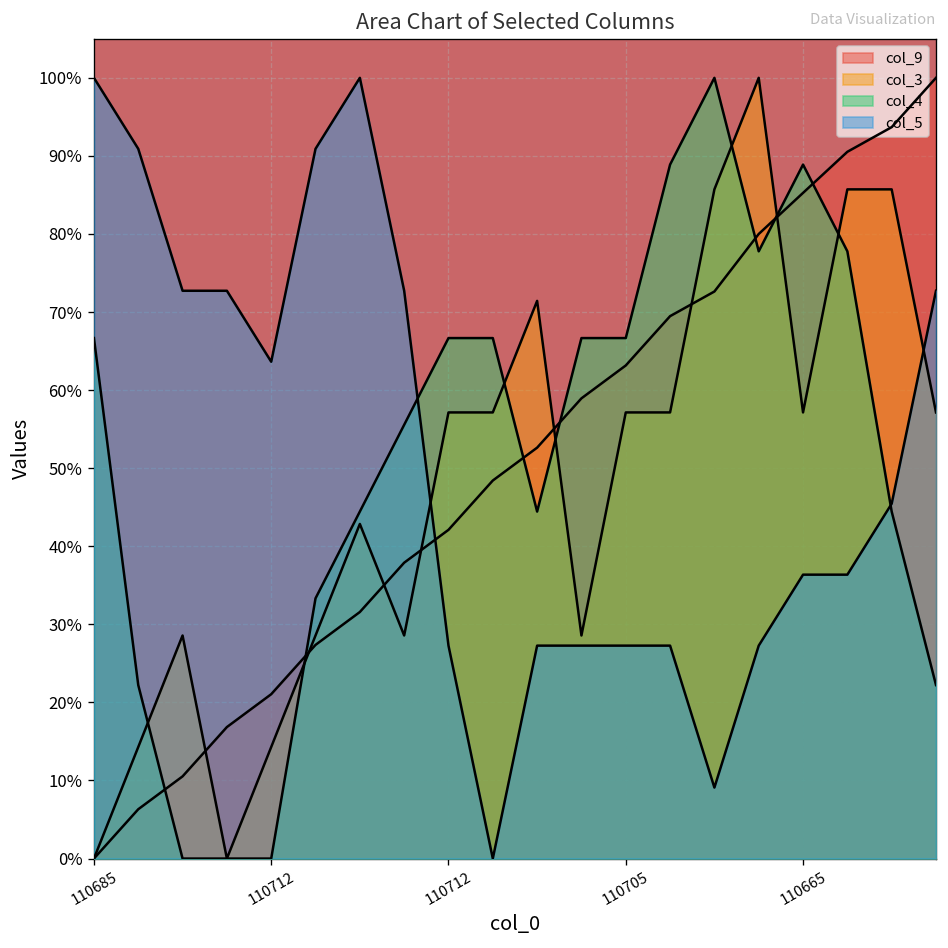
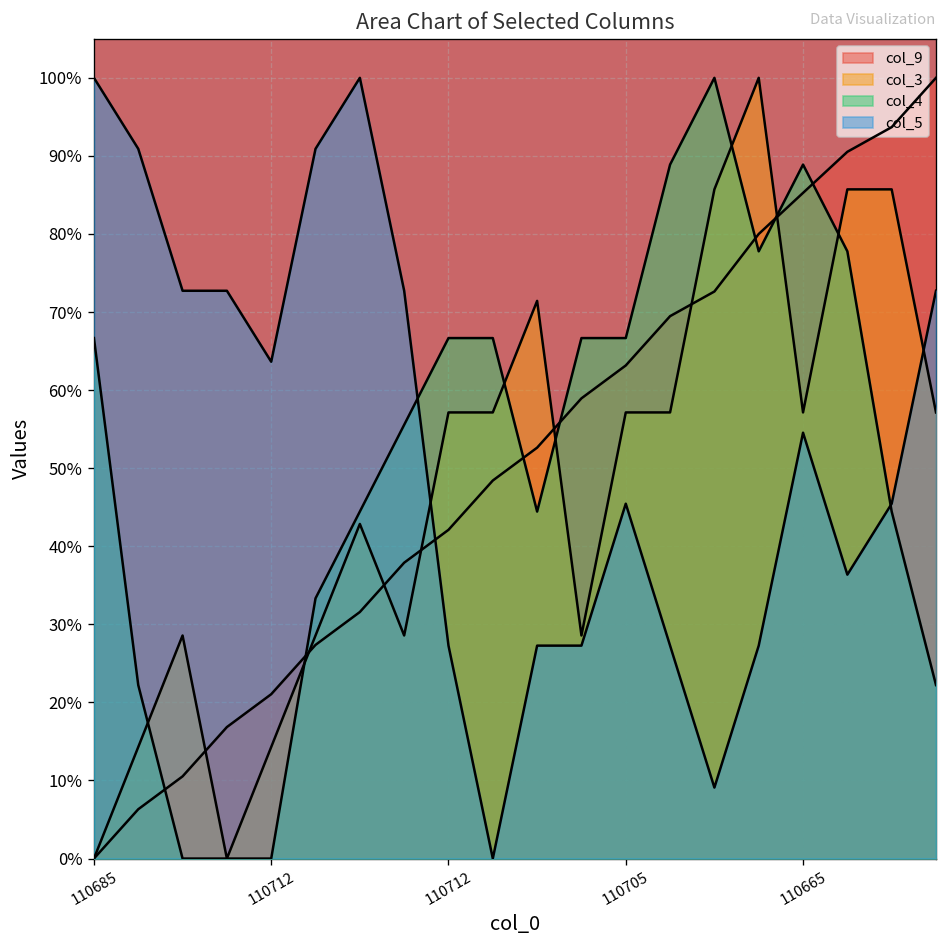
  {
    "col_9": {
      "110705": "63%",
      "110665": "85%"
    },
    "col_3": {
      "110705": "57%",
      "110665": "57%"
    },
    "col_4": {
      "110685": "67%",
      "110705": "67%",
      "110665": "89%"
    },
    "col_5": {
      "110685": "100%",
-     "110705": "27%",
-     "110665": "36%"
+     "110705": "45%",
+     "110665": "55%"
    }
  }
